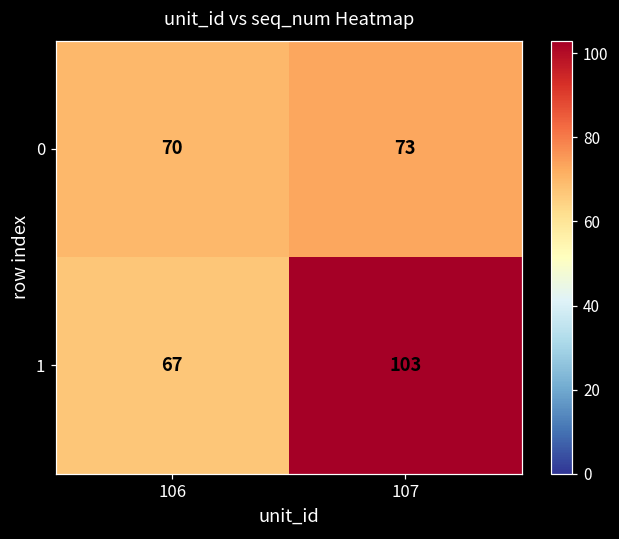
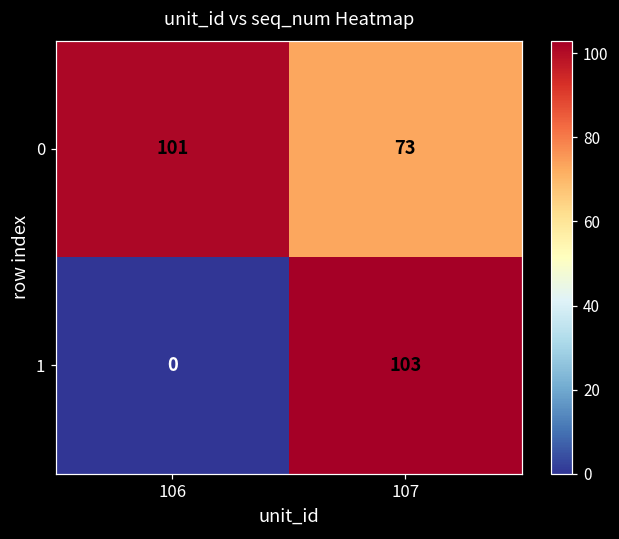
  {
    "0": {
-     "106": 70,
+     "106": 101,
      "107": 73
    },
    "1": {
-     "106": 67,
+     "106": 0,
      "107": 103
    }
  }
